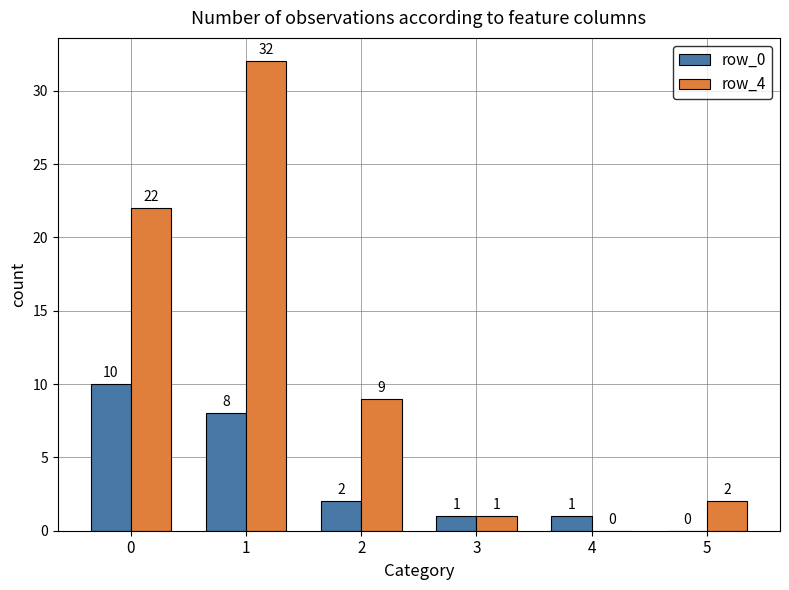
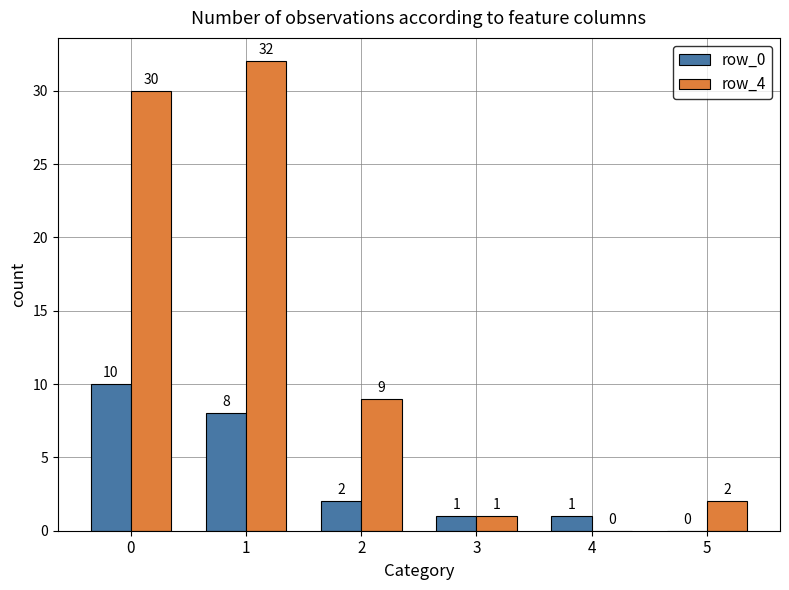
  {
    "row_0": {
      "0": 10,
      "1": 8,
      "2": 2,
      "3": 1,
      "4": 1,
      "5": 0
    },
    "row_4": {
-     "0": 22,
+     "0": 30,
      "1": 32,
      "2": 9,
      "3": 1,
      "4": 0,
      "5": 2
    }
  }
